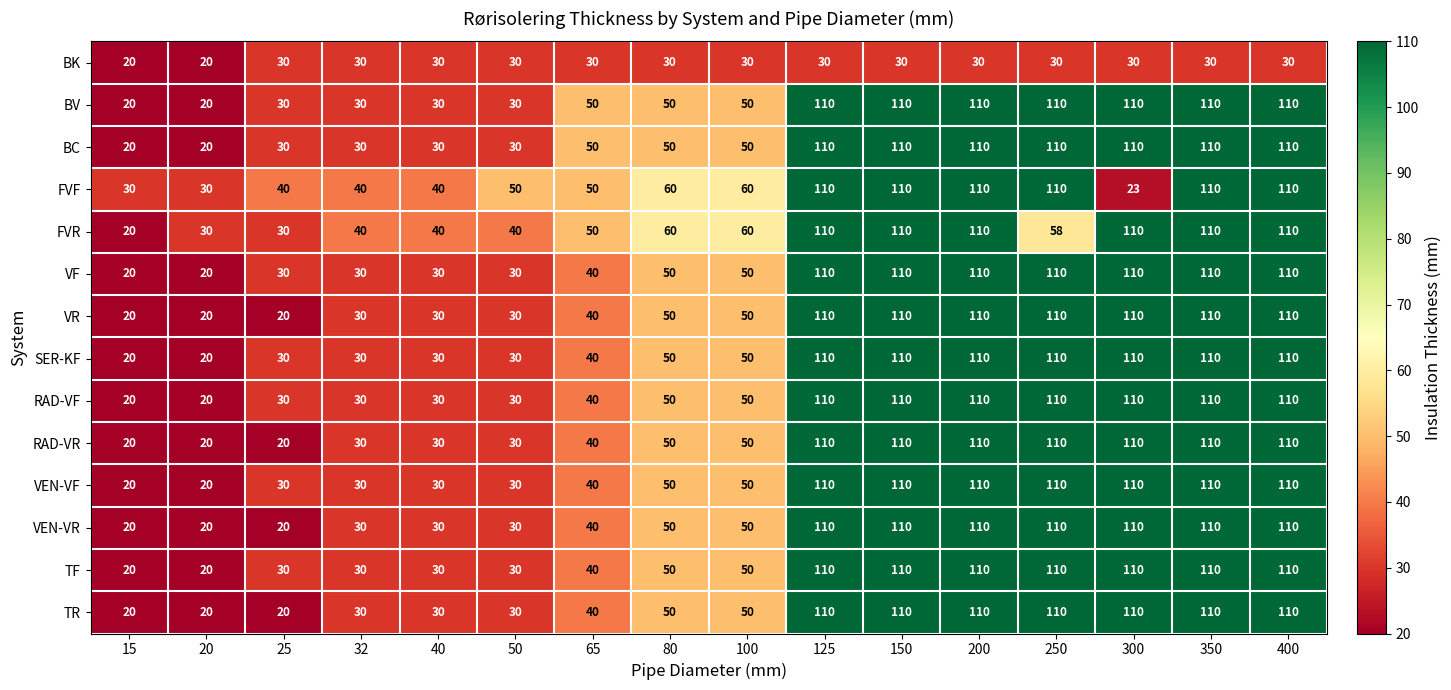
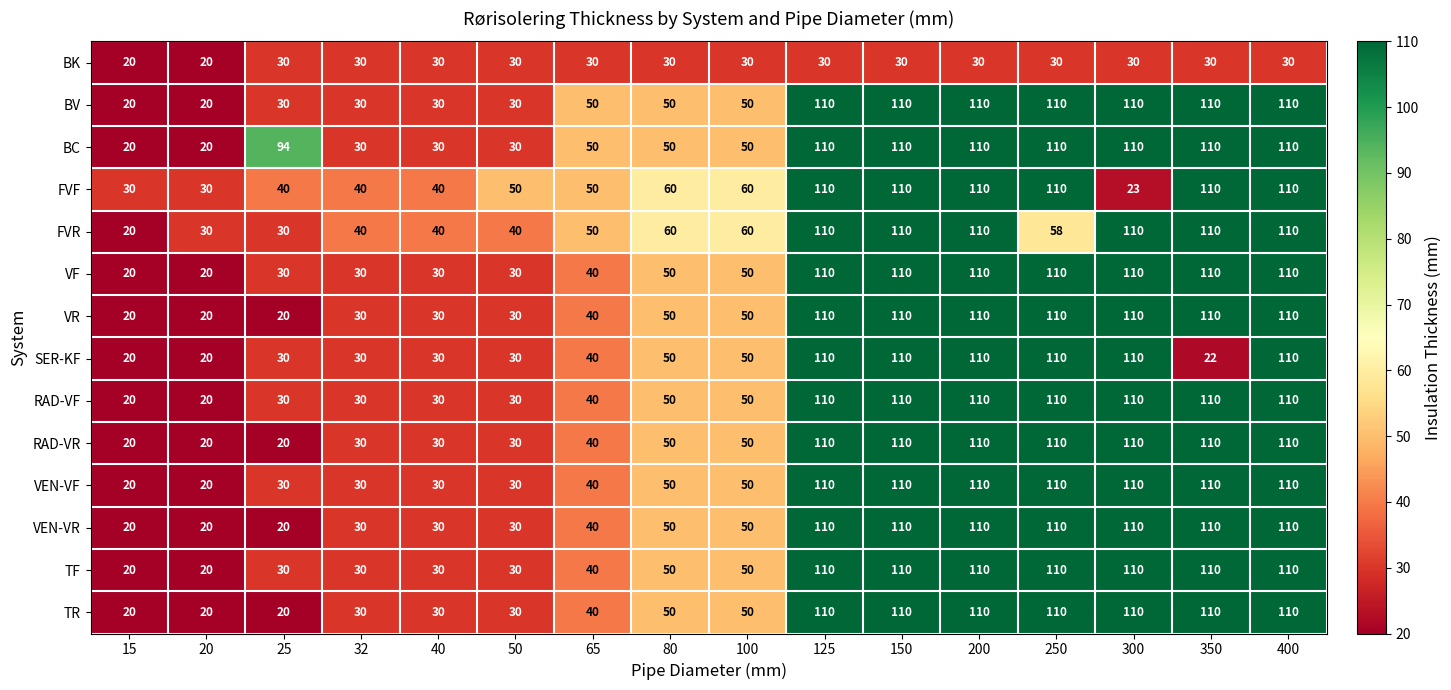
  {
    "BC": {
      "15": 20,
      "20": 20,
-     "25": 30,
+     "25": 94,
      "32": 30,
      "40": 30,
      "50": 30,
      "65": 50,
      "80": 50,
      "100": 50,
      "125": 110,
      "150": 110,
      "200": 110,
      "250": 110,
      "300": 110,
      "350": 110,
      "400": 110
    },
    "SER-KF": {
      "15": 20,
      "20": 20,
      "25": 30,
      "32": 30,
      "40": 30,
      "50": 30,
      "65": 40,
      "80": 50,
      "100": 50,
      "125": 110,
      "150": 110,
      "200": 110,
      "250": 110,
      "300": 110,
-     "350": 110,
+     "350": 22,
      "400": 110
    }
  }
